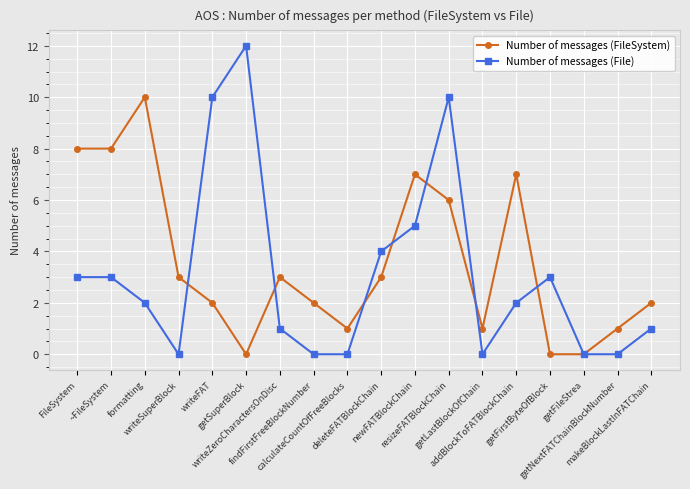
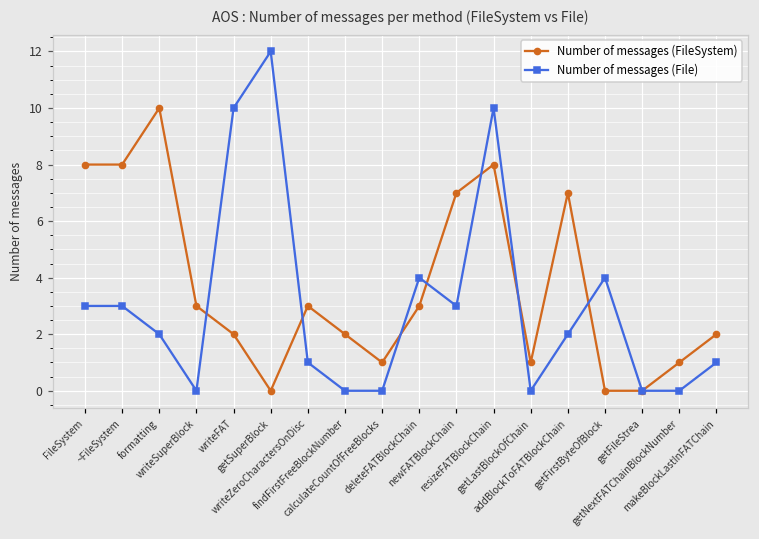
  {
    "Number of messages (FileSystem)": {
      "FileSystem": 8,
      "~FileSystem": 8,
      "formatting": 10,
      "writeSuperBlock": 3,
      "writeFAT": 2,
      "getSuperBlock": 0,
      "writeZeroCharactersOnDisc": 3,
      "findFirstFreeBlockNumber": 2,
      "calculateCountOfFreeBlocks": 1,
      "deleteFATBlockChain": 3,
      "newFATBlockChain": 7,
-     "resizeFATBlockChain": 6,
+     "resizeFATBlockChain": 8,
      "getLastBlockOfChain": 1,
      "addBlockToFATBlockChain": 7,
      "getFirstByteOfBlock": 0,
      "getNextFATChainBlockNumber": 1,
      "makeBlockLastInFATChain": 2
    },
    "Number of messages (File)": {
      "FileSystem": 3,
      "~FileSystem": 3,
      "formatting": 2,
      "writeSuperBlock": 0,
      "writeFAT": 10,
      "getSuperBlock": 12,
      "writeZeroCharactersOnDisc": 1,
      "findFirstFreeBlockNumber": 0,
      "calculateCountOfFreeBlocks": 0,
      "deleteFATBlockChain": 4,
-     "newFATBlockChain": 5,
+     "newFATBlockChain": 3,
      "resizeFATBlockChain": 10,
      "getLastBlockOfChain": 0,
      "addBlockToFATBlockChain": 2,
-     "getFirstByteOfBlock": 3,
+     "getFirstByteOfBlock": 4,
      "getNextFATChainBlockNumber": 0,
      "makeBlockLastInFATChain": 1
    }
  }
